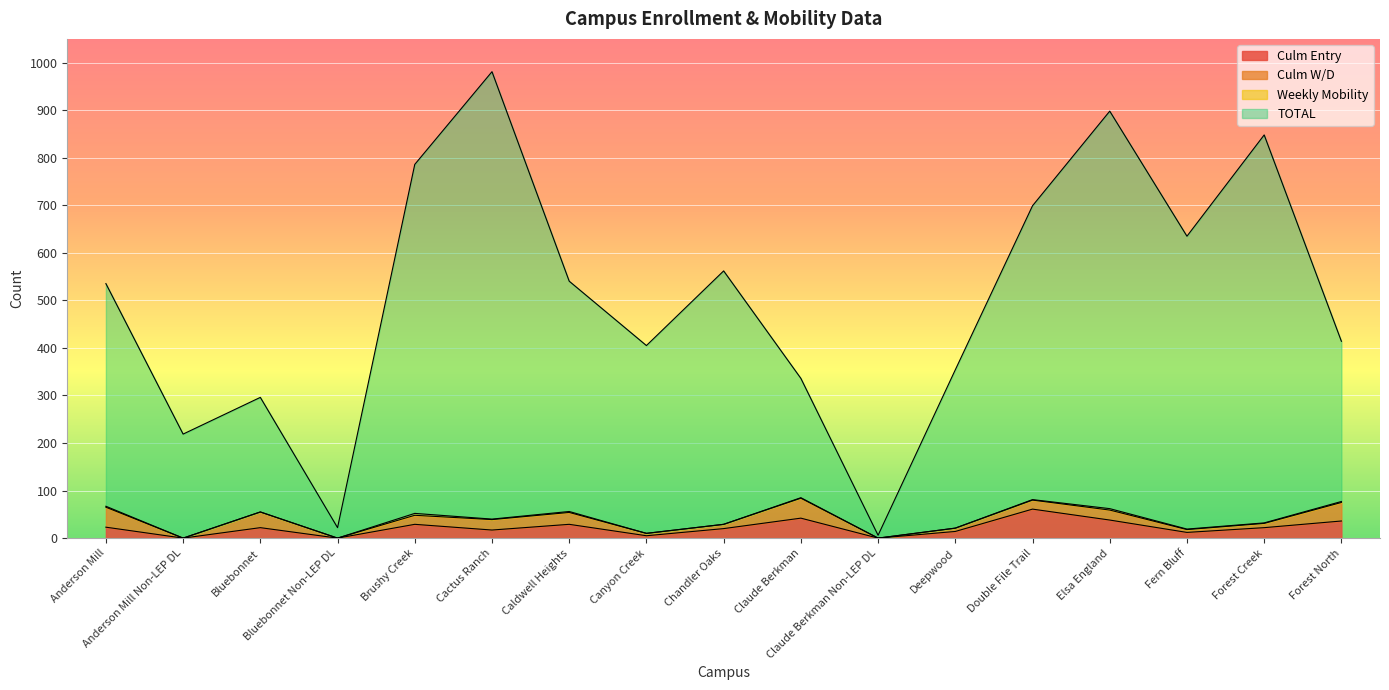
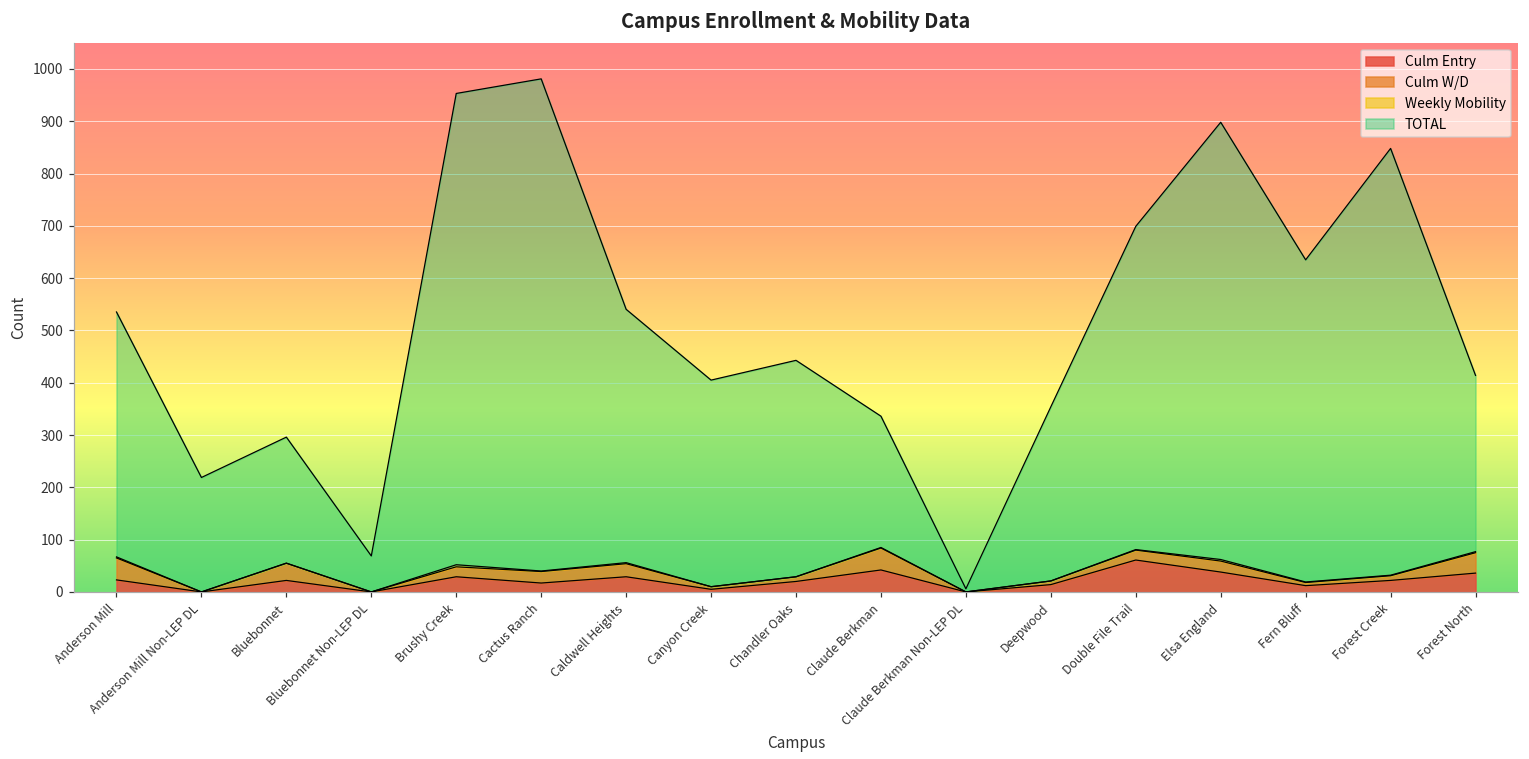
  {
    "TOTAL": {
      "Anderson Mill": 470,
      "Anderson Mill Non-LEP DL": 220,
      "Bluebonnet": 240,
-     "Bluebonnet Non-LEP DL": 20,
-     "Brushy Creek": 730,
+     "Bluebonnet Non-LEP DL": 70,
+     "Brushy Creek": 900,
      "Cactus Ranch": 940,
      "Caldwell Heights": 480,
      "Canyon Creek": 400,
-     "Chandler Oaks": 530,
+     "Chandler Oaks": 410,
      "Claude Berkman": 250,
      "Claude Berkman Non-LEP DL": 10,
      "Deepwood": 330,
      "Double File Trail": 620,
      "Elsa England": 840,
      "Fern Bluff": 620,
      "Forest Creek": 820,
      "Forest North": 340
    }
  }
